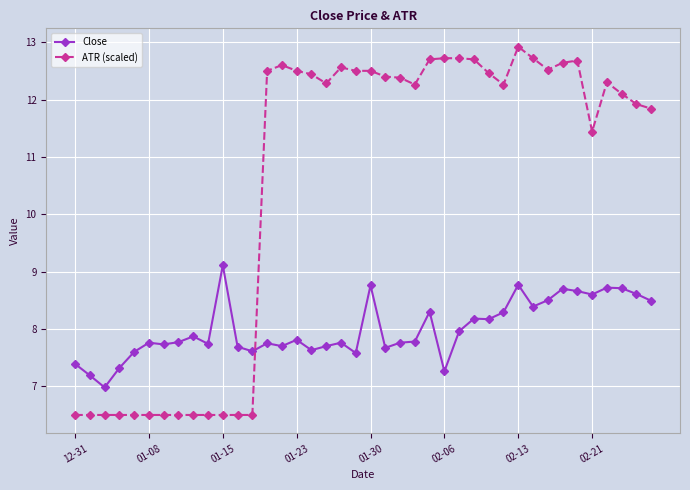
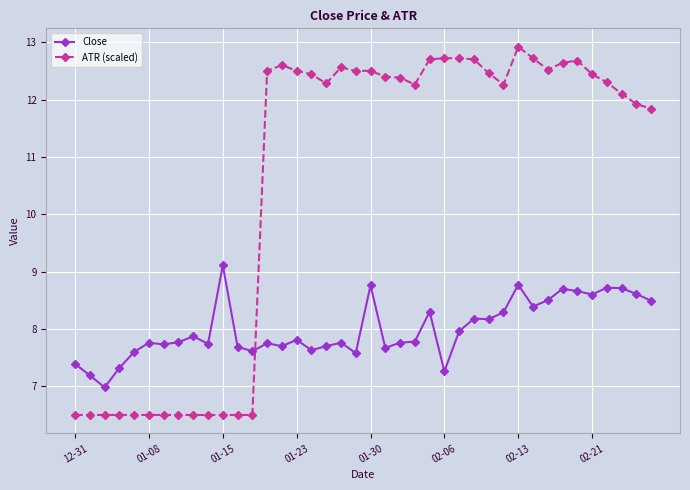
  {
    "Close": {
      "12-31": 7.4,
      "01-08": 7.8,
      "01-15": 9.1,
      "01-23": 7.8,
      "01-30": 8.8,
      "02-06": 7.3,
      "02-13": 8.8,
      "02-21": 8.6
    },
    "ATR (scaled)": {
      "12-31": 6.5,
      "01-08": 6.5,
      "01-15": 6.5,
      "01-23": 12.5,
      "01-30": 12.5,
      "02-06": 12.7,
      "02-13": 12.9,
-     "02-21": 11.4
+     "02-21": 12.4
    }
  }
